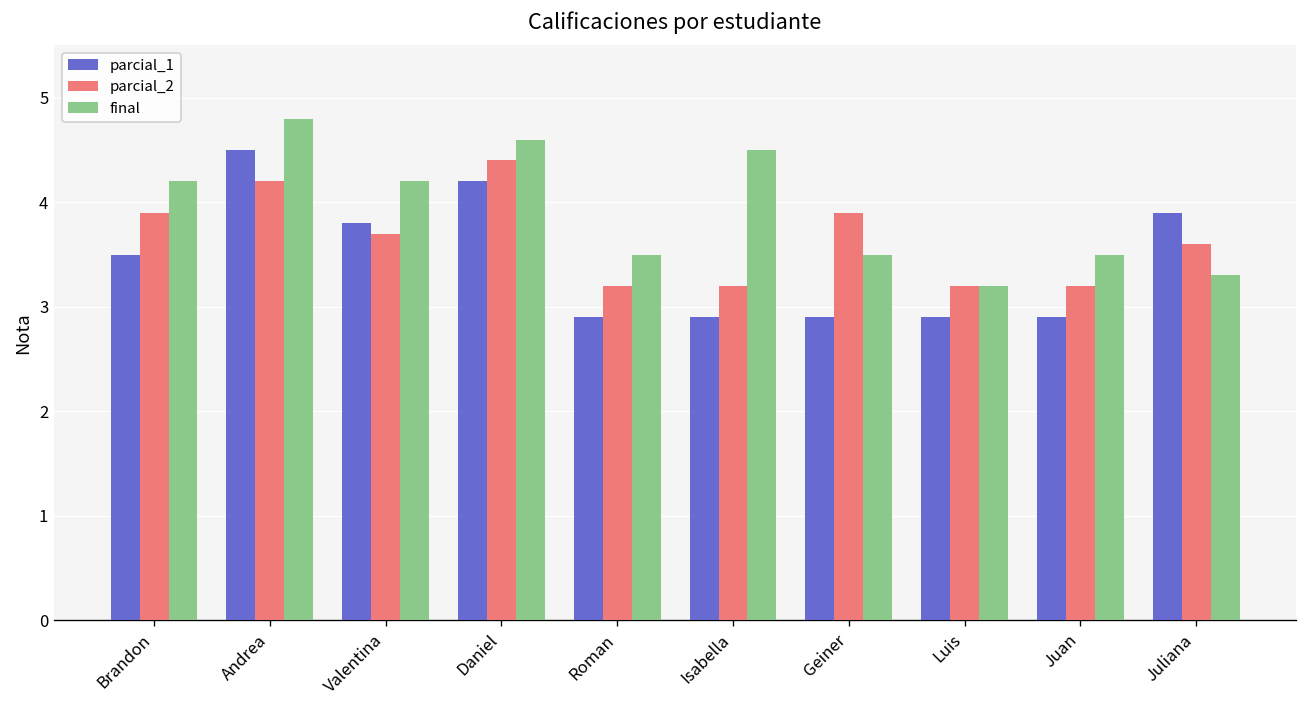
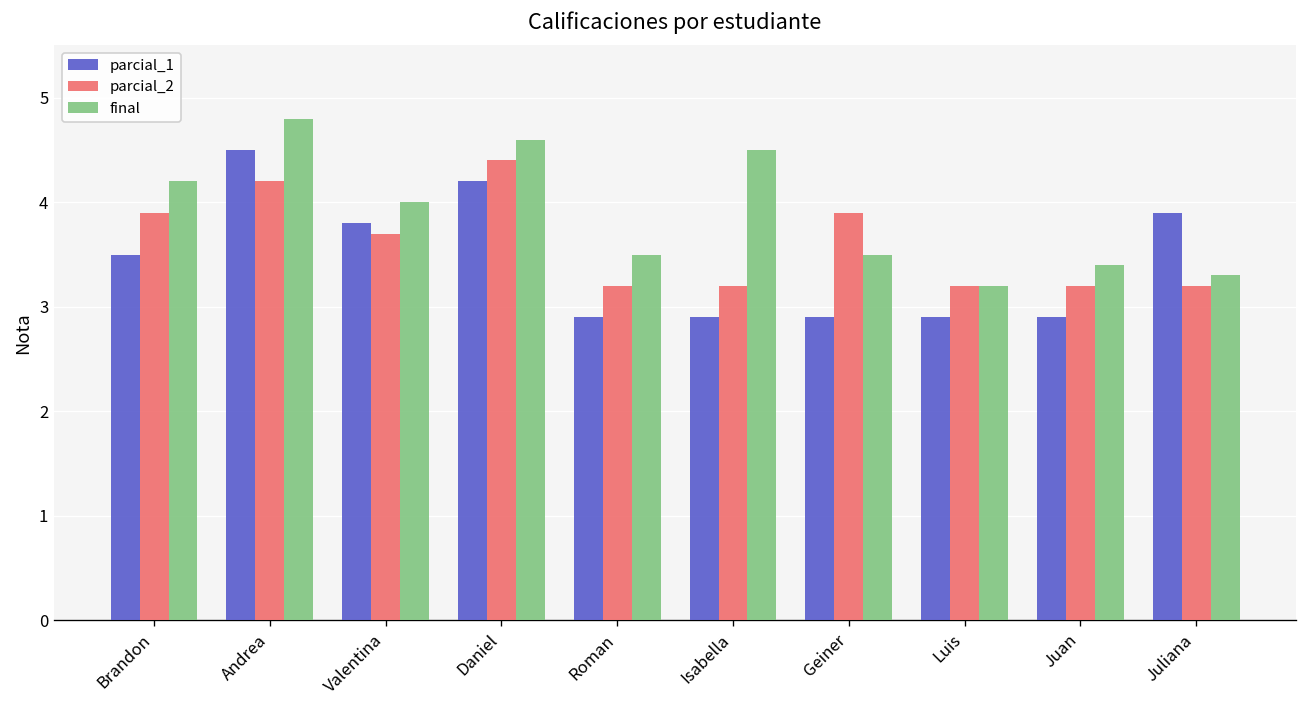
  {
    "parcial_1": {
      "Brandon": 3.5,
      "Andrea": 4.5,
      "Valentina": 3.8,
      "Daniel": 4.2,
      "Roman": 2.9,
      "Isabella": 2.9,
      "Geiner": 2.9,
      "Luis": 2.9,
      "Juan": 2.9,
      "Juliana": 3.9
    },
    "parcial_2": {
      "Brandon": 3.9,
      "Andrea": 4.2,
      "Valentina": 3.7,
      "Daniel": 4.4,
      "Roman": 3.2,
      "Isabella": 3.2,
      "Geiner": 3.9,
      "Luis": 3.2,
      "Juan": 3.2,
-     "Juliana": 3.6
+     "Juliana": 3.2
    },
    "final": {
      "Brandon": 4.2,
      "Andrea": 4.8,
-     "Valentina": 4.2,
+     "Valentina": 4.0,
      "Daniel": 4.6,
      "Roman": 3.5,
      "Isabella": 4.5,
      "Geiner": 3.5,
      "Luis": 3.2,
-     "Juan": 3.5,
+     "Juan": 3.4,
      "Juliana": 3.3
    }
  }
